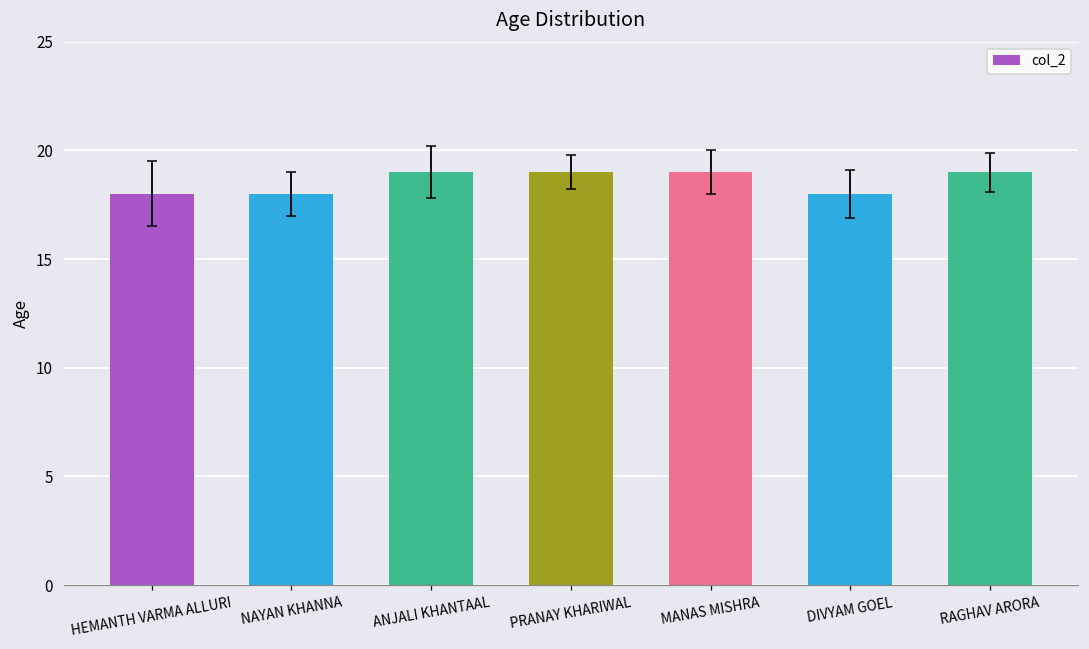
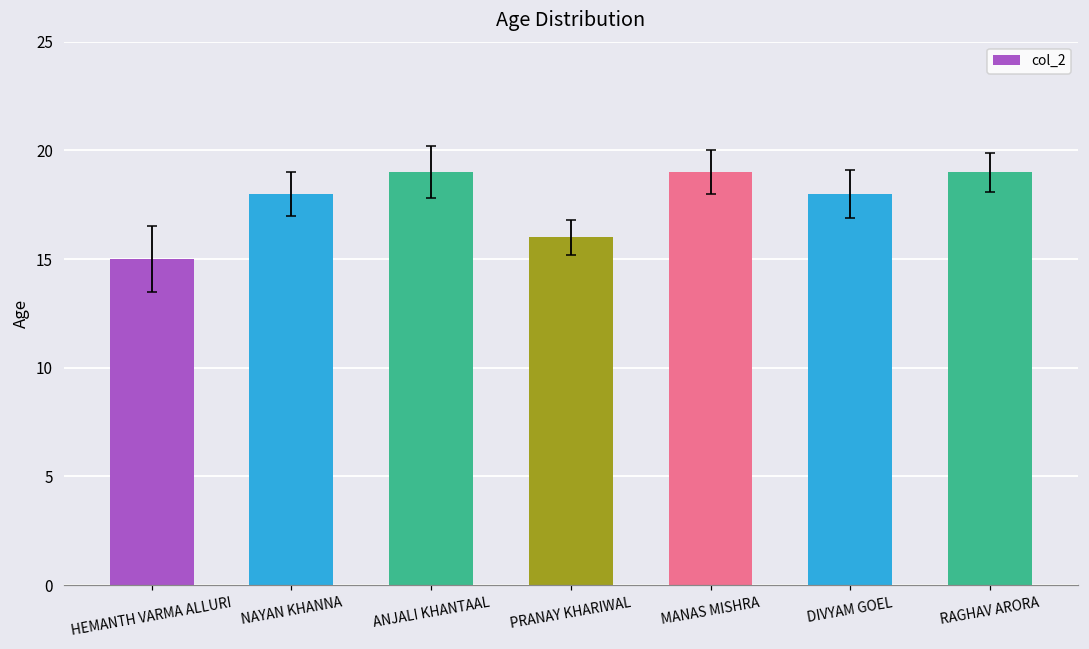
  {
    "col_2": {
-     "HEMANTH VARMA ALLURI": 18,
+     "HEMANTH VARMA ALLURI": 15,
      "NAYAN KHANNA": 18,
      "ANJALI KHANTAAL": 19,
-     "PRANAY KHARIWAL": 19,
+     "PRANAY KHARIWAL": 16,
      "MANAS MISHRA": 19,
      "DIVYAM GOEL": 18,
      "RAGHAV ARORA": 19
    }
  }
